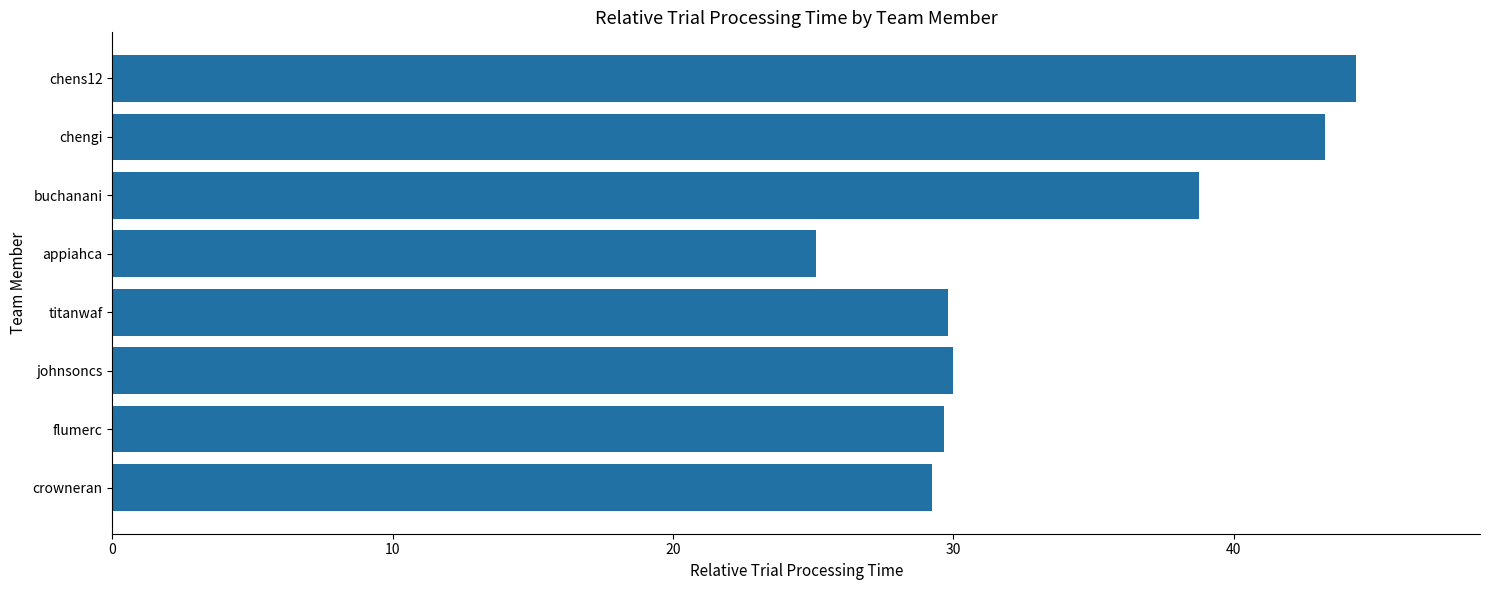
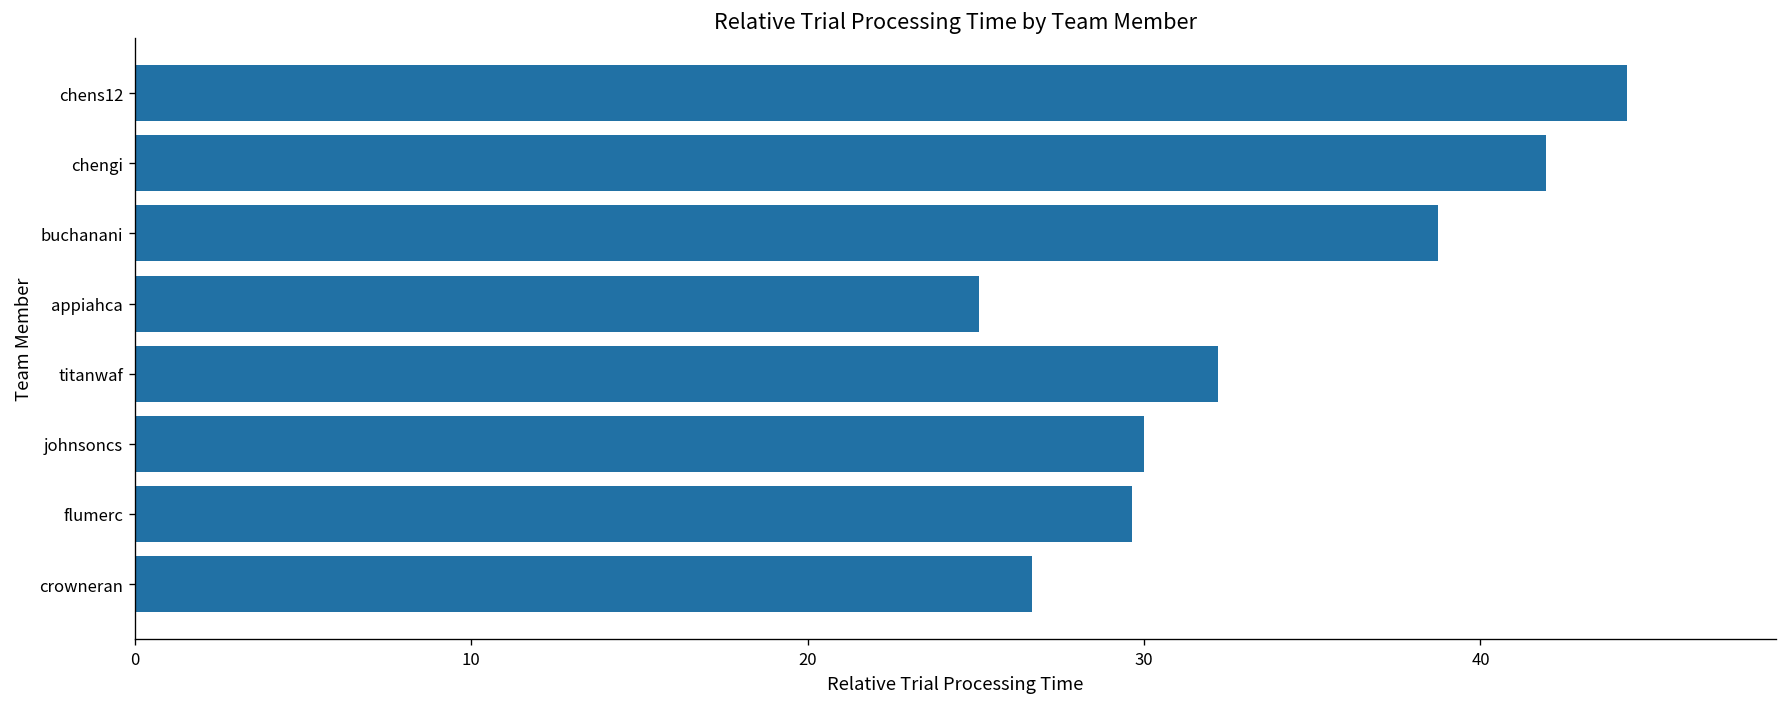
  {
    "chens12": 44.4,
-   "chengi": 43.3,
+   "chengi": 42.0,
    "buchanani": 38.8,
    "appiahca": 25.1,
-   "titanwaf": 29.8,
+   "titanwaf": 32.2,
    "johnsoncs": 30.0,
    "flumerc": 29.7,
-   "crowneran": 29.3
+   "crowneran": 26.7
  }
